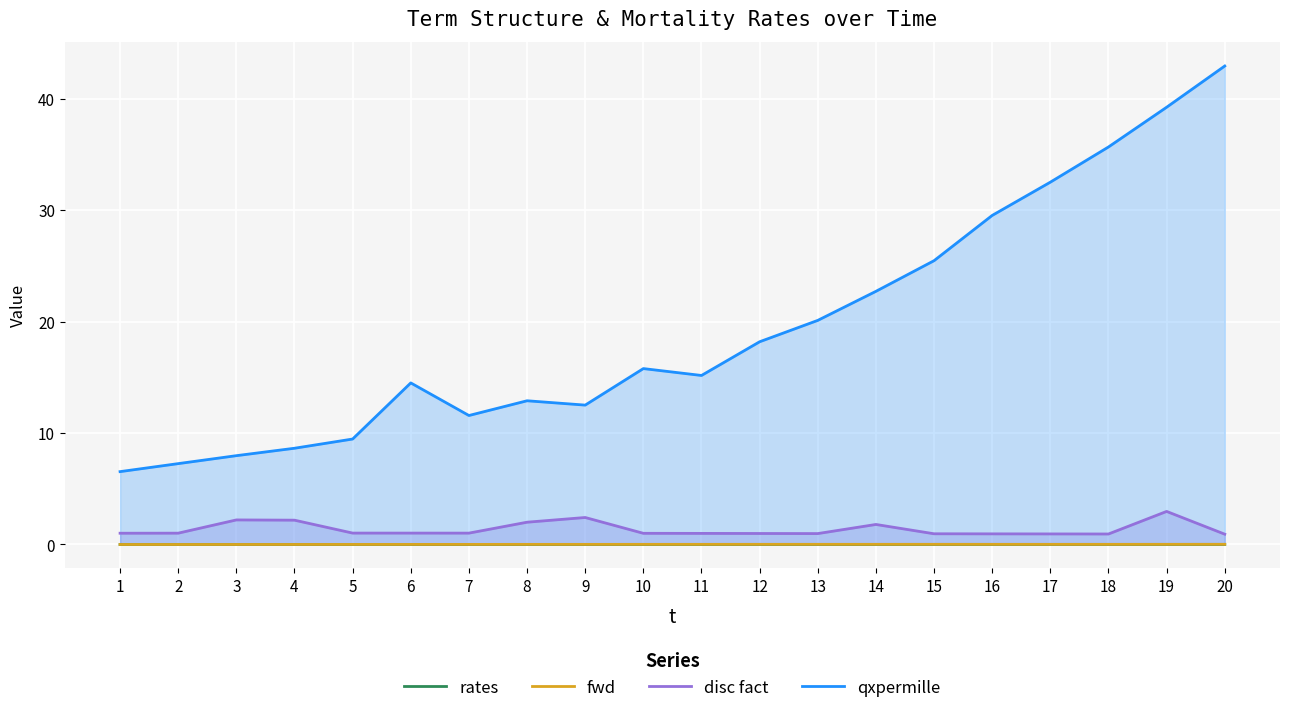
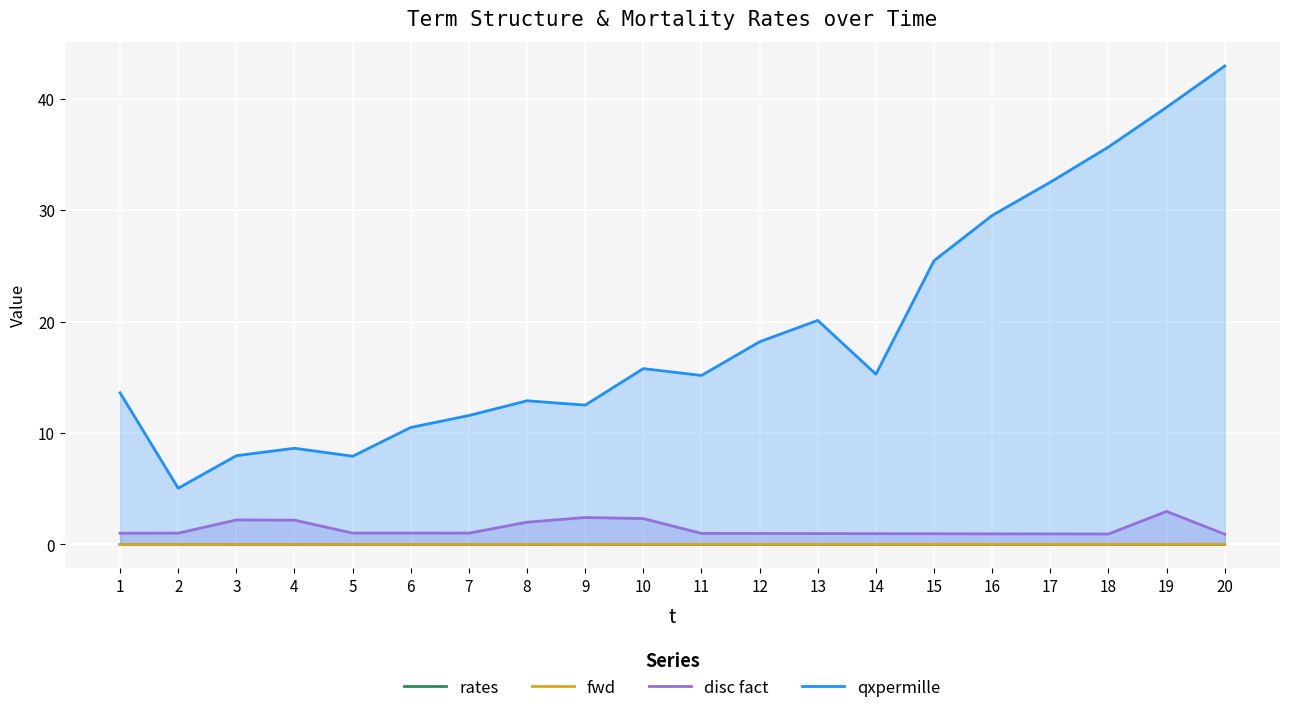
  {
    "fwd": {
      "1": 0.0,
      "2": 0.0,
      "3": 0.0,
      "4": 0.0,
      "5": 0.0,
      "6": 0.0,
      "7": 0.0,
      "8": 0.0,
      "9": 0.0,
      "10": 0.0,
      "11": 0.0,
      "12": 0.0,
      "13": 0.0,
      "14": 0.0,
      "15": 0.0,
      "16": 0.0,
      "17": 0.0,
      "18": 0.0,
      "19": 0.0,
      "20": 0.0
    },
    "disc fact": {
      "1": 1.0,
      "2": 1.0,
      "3": 2.2,
      "4": 2.2,
      "5": 1.0,
      "6": 1.0,
      "7": 1.0,
      "8": 2.0,
      "9": 2.4,
-     "10": 1.0,
+     "10": 2.3,
      "11": 1.0,
      "12": 1.0,
      "13": 1.0,
-     "14": 1.8,
+     "14": 1.0,
      "15": 1.0,
      "16": 0.9,
      "17": 0.9,
      "18": 0.9,
      "19": 3.0,
      "20": 0.9
    },
    "qxpermille": {
-     "1": 6.5,
-     "2": 7.3,
+     "1": 13.6,
+     "2": 5.0,
      "3": 8.0,
      "4": 8.6,
-     "5": 9.5,
-     "6": 14.5,
+     "5": 7.9,
+     "6": 10.5,
      "7": 11.6,
      "8": 12.9,
      "9": 12.5,
      "10": 15.8,
      "11": 15.2,
      "12": 18.2,
      "13": 20.1,
-     "14": 22.7,
+     "14": 15.3,
      "15": 25.5,
      "16": 29.5,
      "17": 32.5,
      "18": 35.7,
      "19": 39.3,
      "20": 43.0
    }
  }
